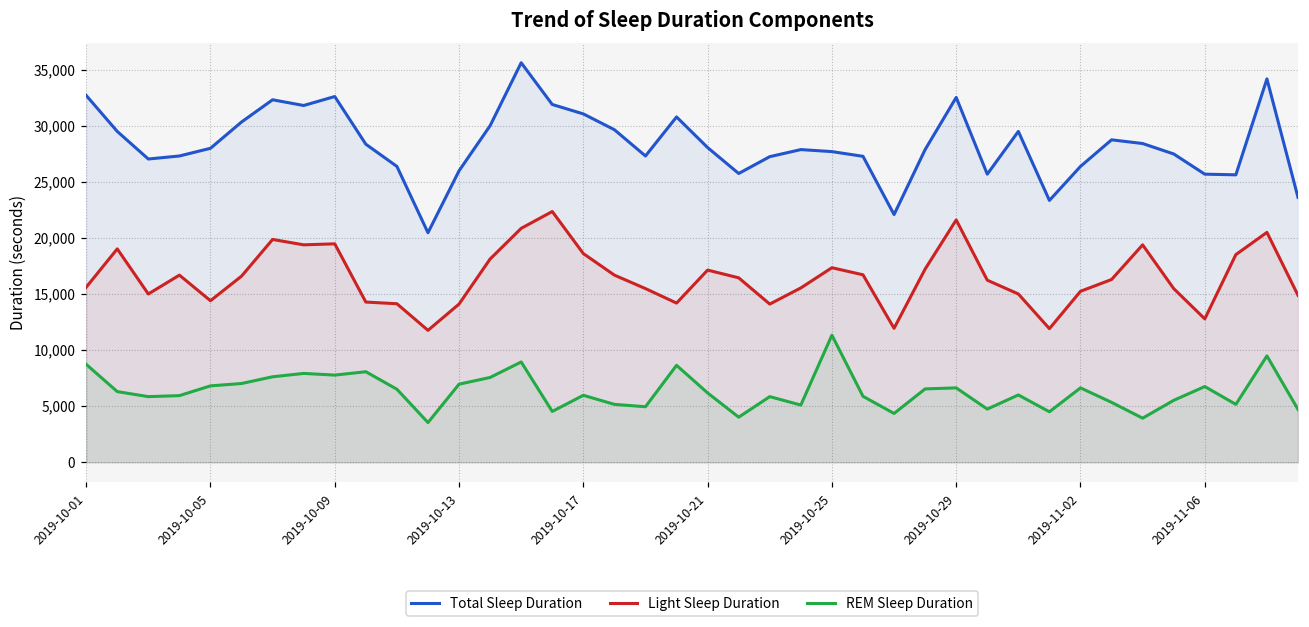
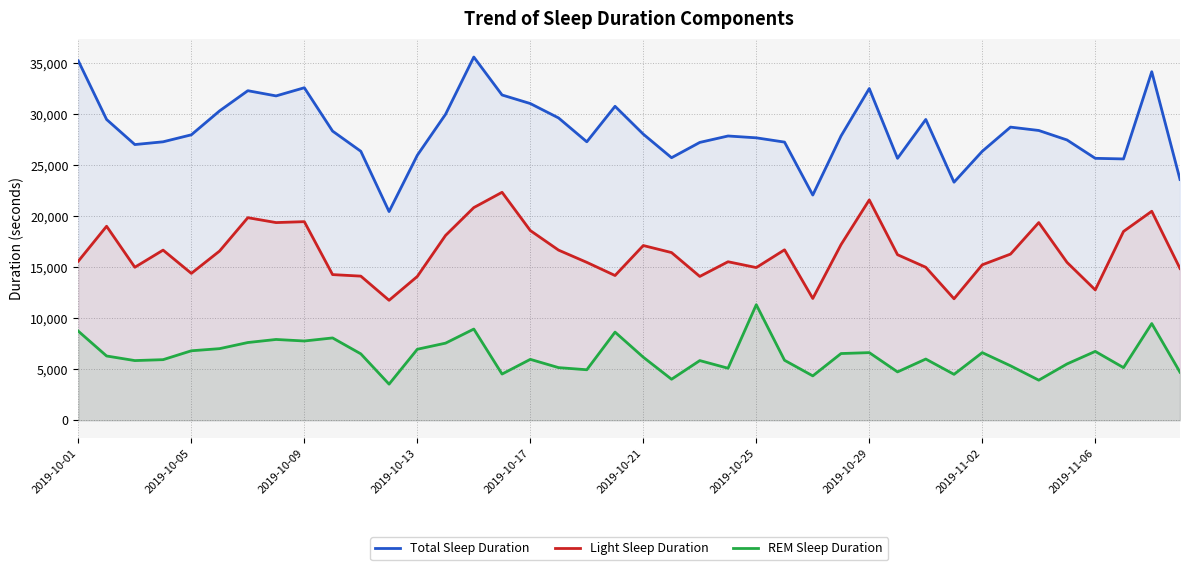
  {
    "Total Sleep Duration": {
-     "2019-10-01": "32,700",
+     "2019-10-01": "35,200",
      "2019-10-05": "28,000",
      "2019-10-09": "32,600",
      "2019-10-13": "26,000",
      "2019-10-17": "31,100",
      "2019-10-21": "28,100",
      "2019-10-25": "27,700",
      "2019-10-29": "32,500",
      "2019-11-02": "26,400",
      "2019-11-06": "25,700"
    },
    "Light Sleep Duration": {
      "2019-10-01": "15,600",
      "2019-10-05": "14,400",
      "2019-10-09": "19,500",
      "2019-10-13": "14,100",
      "2019-10-17": "18,600",
      "2019-10-21": "17,100",
-     "2019-10-25": "17,300",
+     "2019-10-25": "15,000",
      "2019-10-29": "21,600",
      "2019-11-02": "15,200",
      "2019-11-06": "12,800"
    },
    "REM Sleep Duration": {
      "2019-10-01": "8,700",
      "2019-10-05": "6,800",
      "2019-10-09": "7,800",
      "2019-10-13": "7,000",
      "2019-10-17": "6,000",
      "2019-10-21": "6,200",
      "2019-10-25": "11,300",
      "2019-10-29": "6,600",
      "2019-11-02": "6,600",
      "2019-11-06": "6,800"
    }
  }
